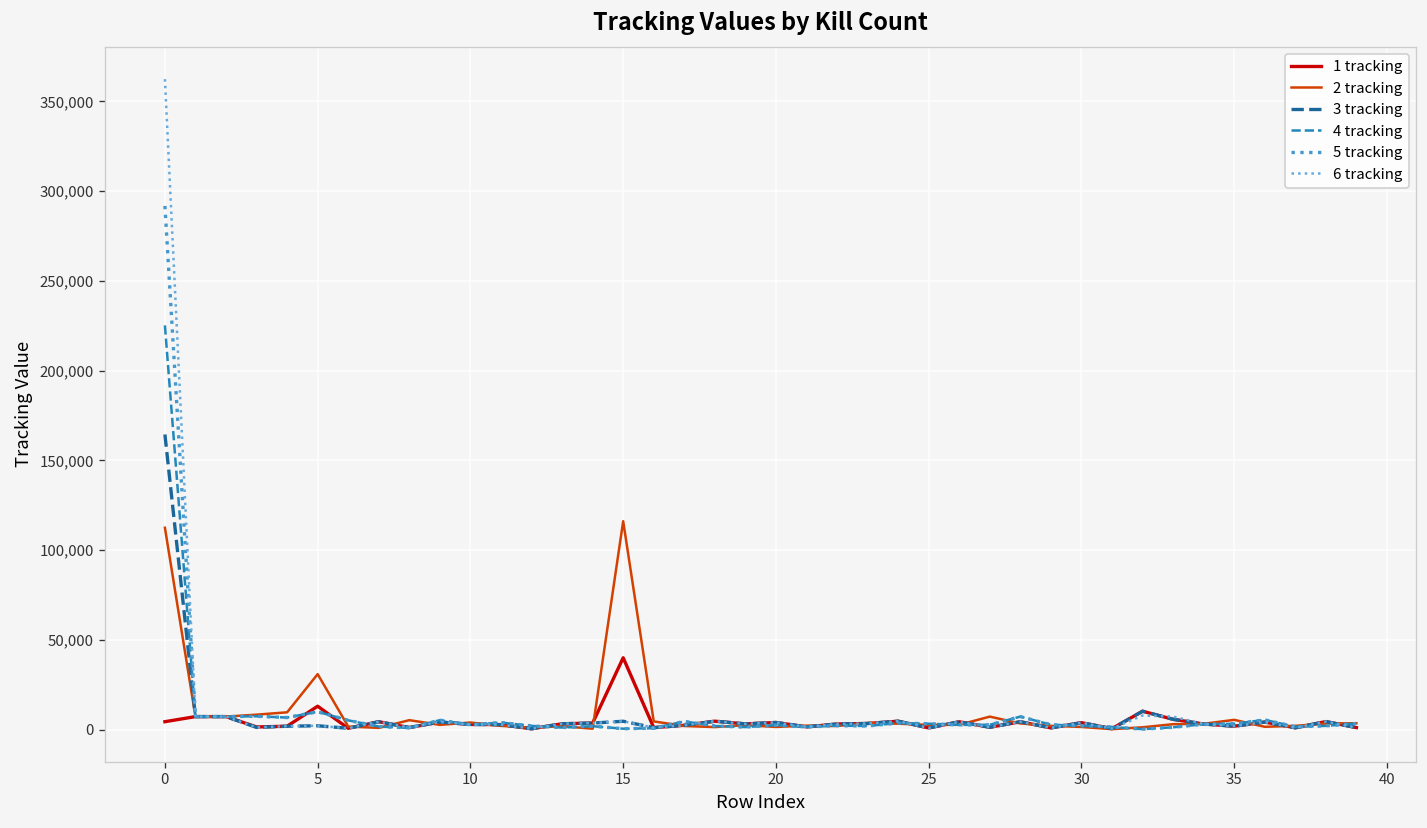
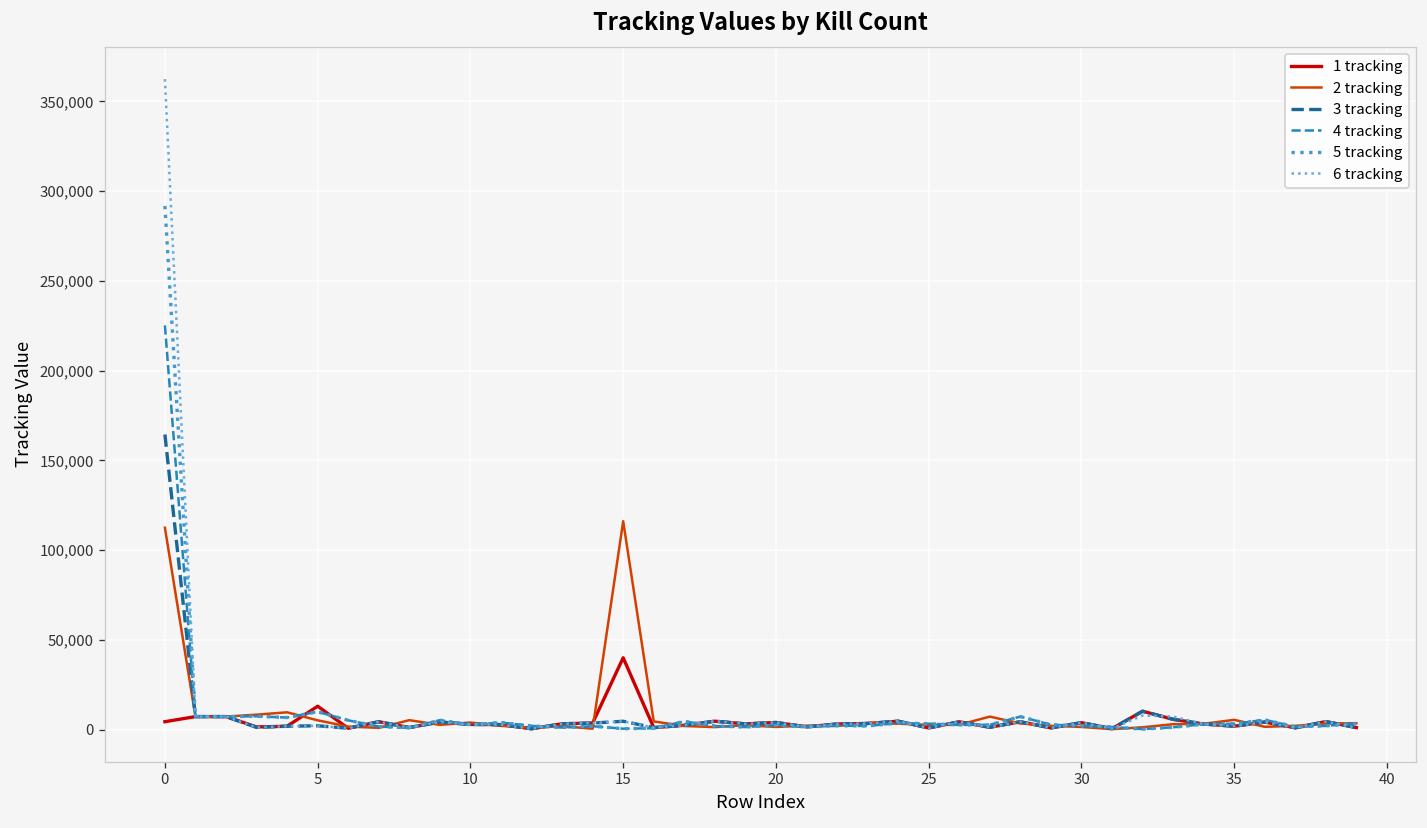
  {
    "1 tracking": {
      "0": "4,000",
      "5": "13,000",
      "15": "40,000"
    },
    "2 tracking": {
      "0": "112,000",
-     "5": "31,000",
+     "5": "5,000",
      "15": "116,000",
      "35": "5,000"
    }
  }
